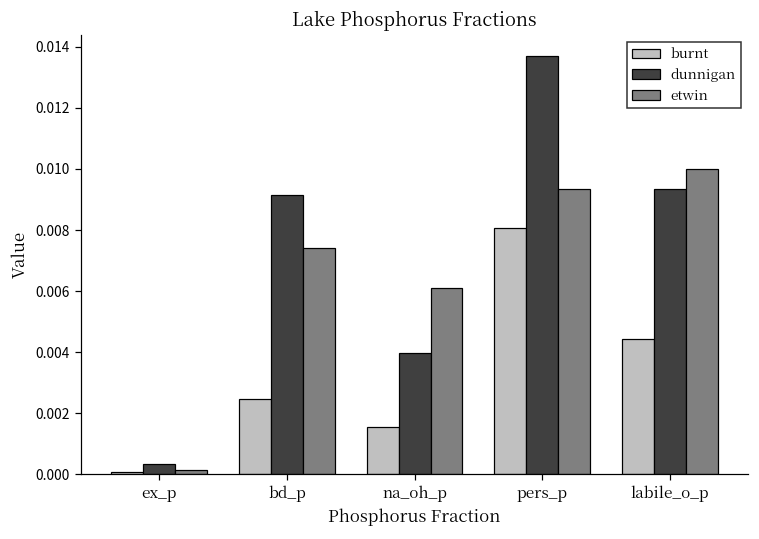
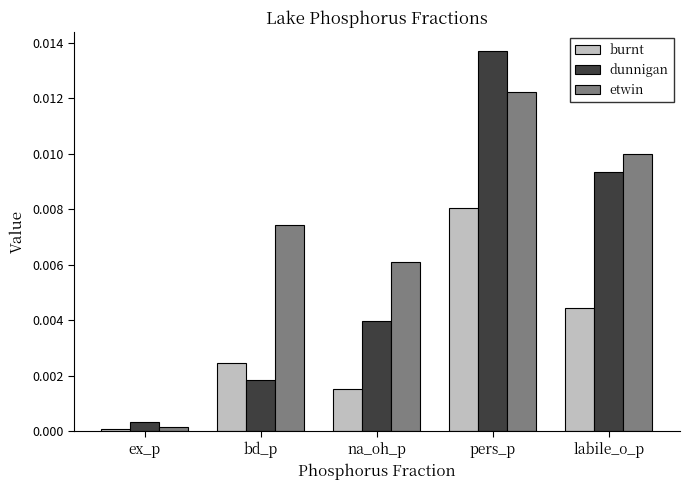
  {
    "burnt": {
      "bd_p": 0.0025,
      "na_oh_p": 0.0015,
      "pers_p": 0.0081,
      "labile_o_p": 0.0044
    },
    "dunnigan": {
      "ex_p": 0.0003,
-     "bd_p": 0.0092,
+     "bd_p": 0.0018,
      "na_oh_p": 0.0040,
      "pers_p": 0.0137,
      "labile_o_p": 0.0093
    },
    "etwin": {
      "ex_p": 0.0002,
      "bd_p": 0.0074,
      "na_oh_p": 0.0061,
-     "pers_p": 0.0093,
+     "pers_p": 0.0122,
      "labile_o_p": 0.0100
    }
  }
